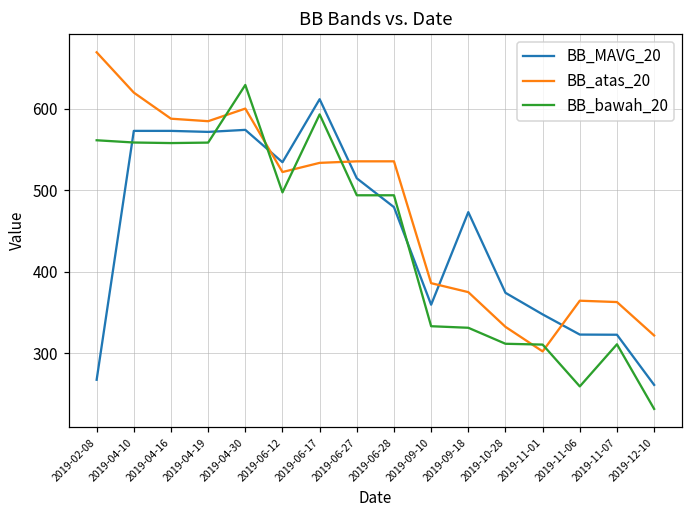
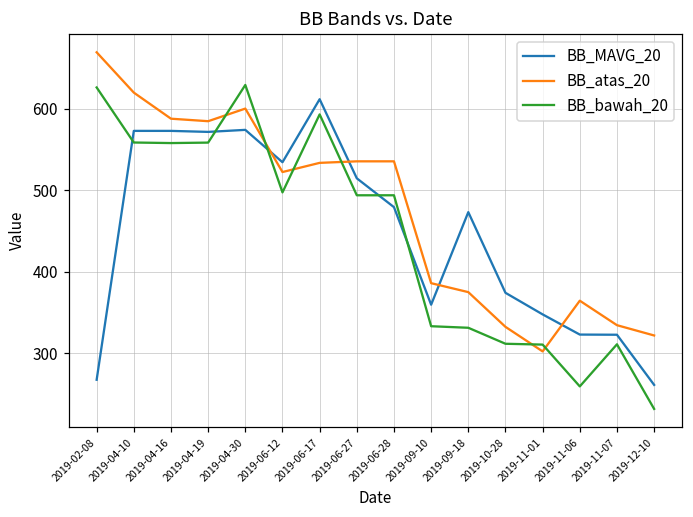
  {
    "BB_MAVG_20": {
      "2019-02-08": 270,
      "2019-04-10": 570,
      "2019-04-16": 570,
      "2019-04-19": 570,
      "2019-04-30": 570,
      "2019-06-12": 530,
      "2019-06-17": 610,
      "2019-06-27": 510,
      "2019-06-28": 480,
      "2019-09-10": 360,
      "2019-09-18": 470,
      "2019-10-28": 370,
      "2019-11-01": 350,
      "2019-11-06": 320,
      "2019-11-07": 320,
      "2019-12-10": 260
    },
    "BB_atas_20": {
      "2019-02-08": 670,
      "2019-04-10": 620,
      "2019-04-16": 590,
      "2019-04-19": 580,
      "2019-04-30": 600,
      "2019-06-12": 520,
      "2019-06-17": 530,
      "2019-06-27": 540,
      "2019-06-28": 540,
      "2019-09-10": 390,
      "2019-09-18": 370,
      "2019-10-28": 330,
      "2019-11-01": 300,
      "2019-11-06": 360,
-     "2019-11-07": 360,
+     "2019-11-07": 330,
      "2019-12-10": 320
    },
    "BB_bawah_20": {
-     "2019-02-08": 560,
+     "2019-02-08": 630,
      "2019-04-10": 560,
      "2019-04-16": 560,
      "2019-04-19": 560,
      "2019-04-30": 630,
      "2019-06-12": 500,
      "2019-06-17": 590,
      "2019-06-27": 490,
      "2019-06-28": 490,
      "2019-09-10": 330,
      "2019-09-18": 330,
      "2019-10-28": 310,
      "2019-11-01": 310,
      "2019-11-06": 260,
      "2019-11-07": 310,
      "2019-12-10": 230
    }
  }
